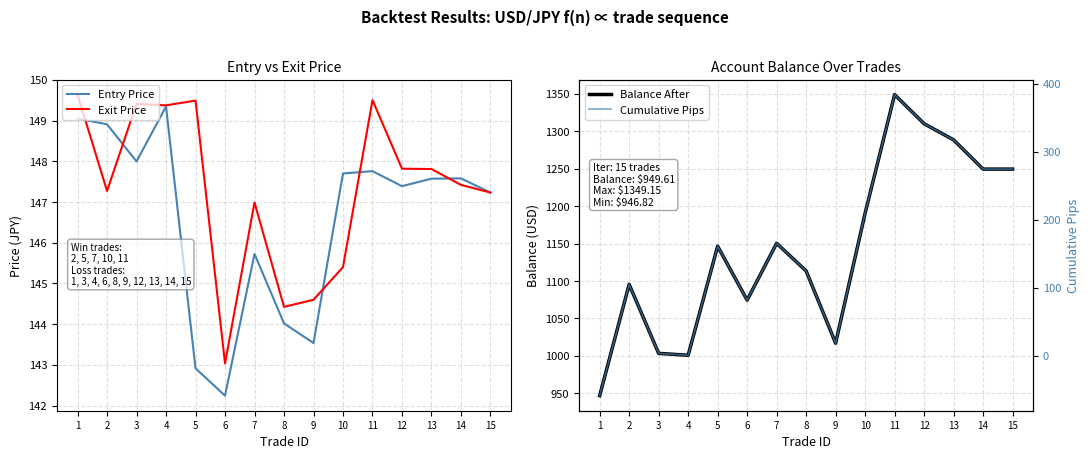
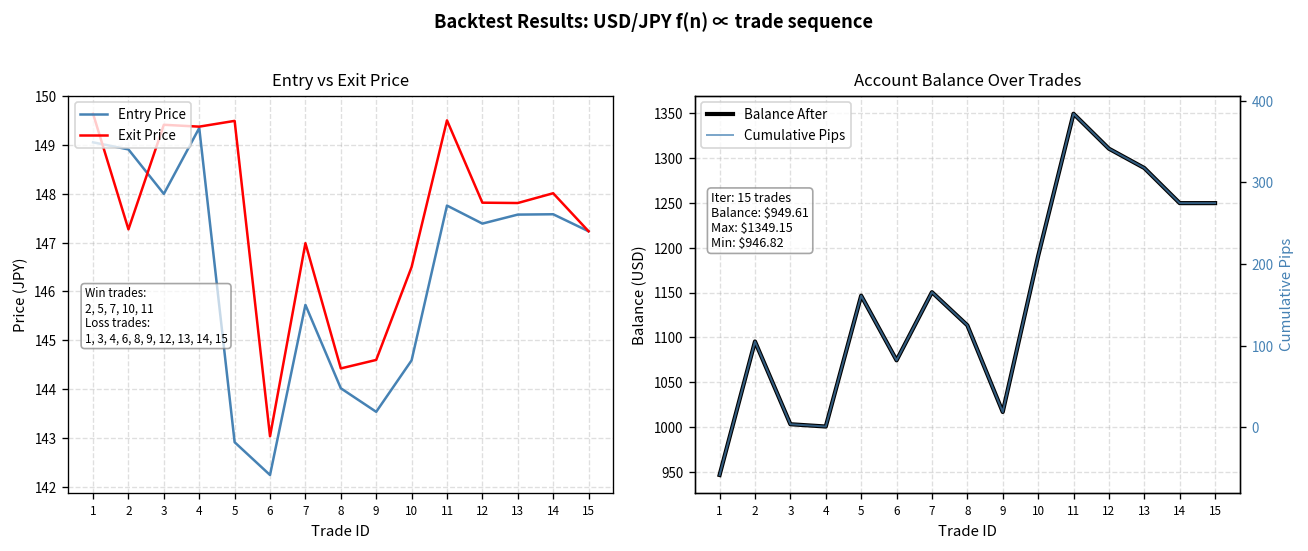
  {
    "Entry vs Exit Price": {
      "Entry Price": {
        "2": 148.9,
        "3": 148.0,
        "5": 142.9,
        "6": 142.2,
        "7": 145.7,
        "8": 144.0,
        "9": 143.5,
-       "10": 147.7,
+       "10": 144.6,
        "11": 147.8,
        "12": 147.4,
        "13": 147.6,
        "14": 147.6
      },
      "Exit Price": {
        "2": 147.3,
        "5": 149.5,
        "6": 143.0,
        "7": 147.0,
        "8": 144.4,
        "9": 144.6,
-       "10": 145.4,
+       "10": 146.5,
        "11": 149.5,
        "12": 147.8,
        "13": 147.8,
-       "14": 147.4
+       "14": 148.0
      }
    }
  }
